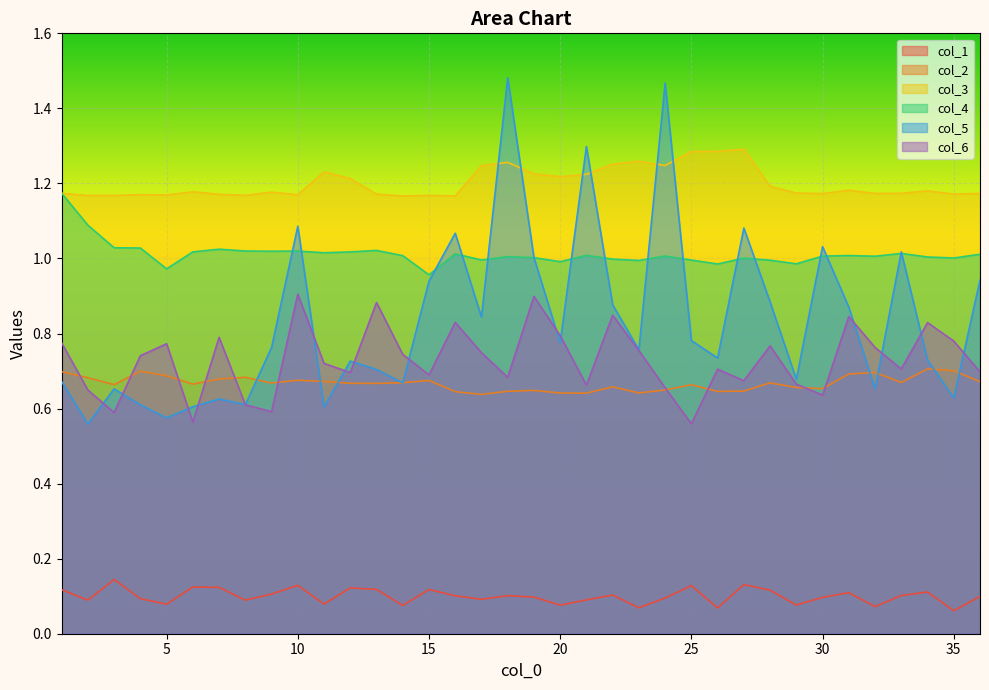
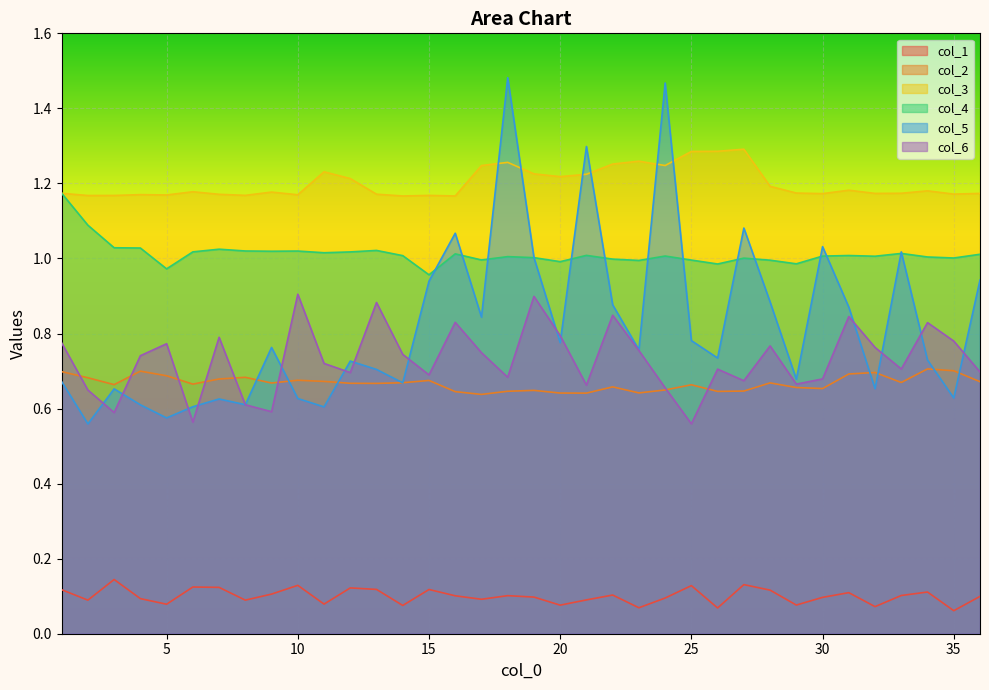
  {
    "col_4": {
      "5": 0.97,
      "10": 1.02,
      "15": 0.96,
      "20": 0.99,
      "25": 1.00,
      "30": 1.01,
      "35": 1.00
    },
    "col_5": {
      "5": 0.58,
-     "10": 1.09,
+     "10": 0.63,
      "15": 0.94,
      "20": 0.78,
      "25": 0.78,
      "30": 1.03,
      "35": 0.63
    },
    "col_6": {
      "5": 0.77,
      "10": 0.90,
      "15": 0.69,
      "20": 0.79,
      "25": 0.56,
-     "30": 0.64,
+     "30": 0.68,
      "35": 0.78
    }
  }
